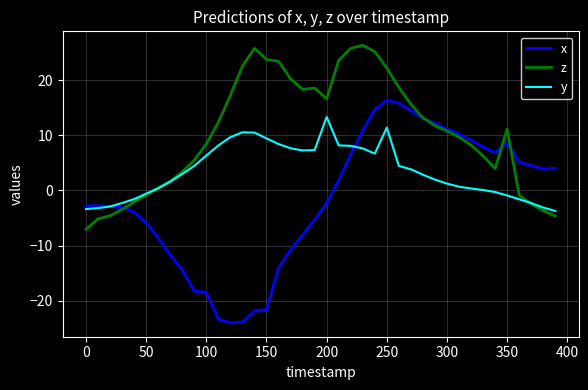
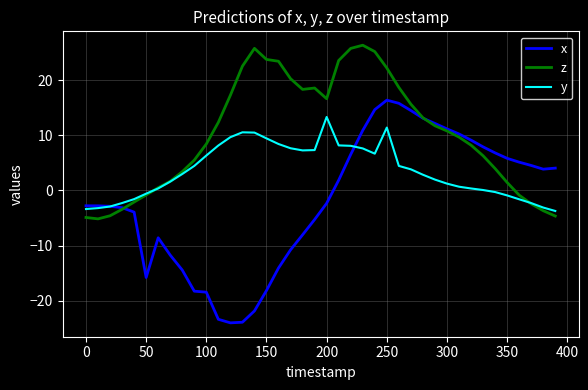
  {
    "x": {
      "0": -3,
-     "50": -6,
+     "50": -16,
      "100": -18,
-     "150": -22,
+     "150": -18,
      "200": -2,
      "250": 16,
-     "350": 9
+     "350": 6
    },
    "z": {
-     "0": -7,
+     "0": -5,
      "100": 8,
      "150": 24,
      "200": 17,
      "250": 22,
-     "350": 11
+     "350": 1
    },
    "y": {
      "0": -3,
      "100": 6,
      "150": 9,
      "200": 13,
      "250": 11,
      "300": 1,
      "350": -1
    }
  }
